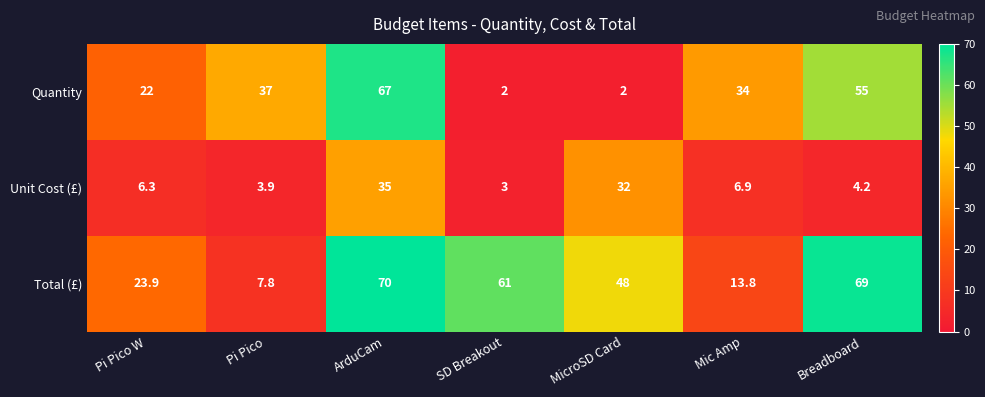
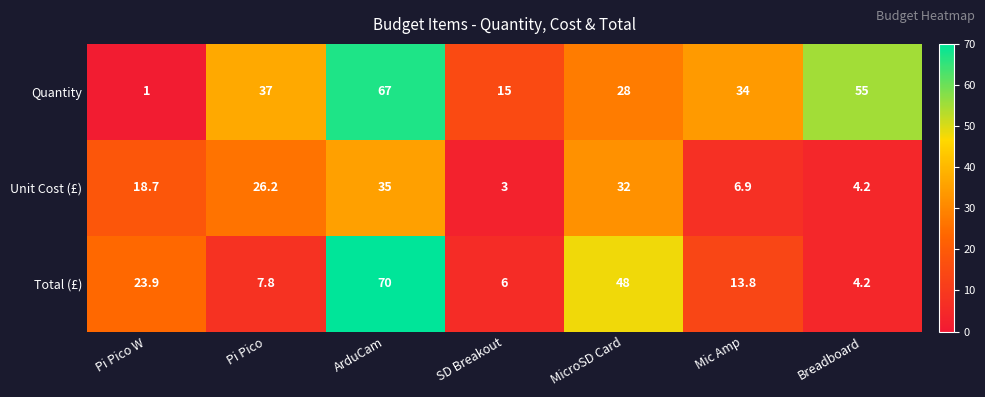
  {
    "Quantity": {
-     "Pi Pico W": 22,
+     "Pi Pico W": 1,
      "Pi Pico": 37,
      "ArduCam": 67,
-     "SD Breakout": 2,
-     "MicroSD Card": 2,
+     "SD Breakout": 15,
+     "MicroSD Card": 28,
      "Mic Amp": 34,
      "Breadboard": 55
    },
    "Unit Cost (£)": {
-     "Pi Pico W": 6.3,
-     "Pi Pico": 3.9,
+     "Pi Pico W": 18.7,
+     "Pi Pico": 26.2,
      "ArduCam": 35,
      "SD Breakout": 3,
      "MicroSD Card": 32,
      "Mic Amp": 6.9,
      "Breadboard": 4.2
    },
    "Total (£)": {
      "Pi Pico W": 23.9,
      "Pi Pico": 7.8,
      "ArduCam": 70,
-     "SD Breakout": 61,
+     "SD Breakout": 6,
      "MicroSD Card": 48,
      "Mic Amp": 13.8,
-     "Breadboard": 69
+     "Breadboard": 4.2
    }
  }
